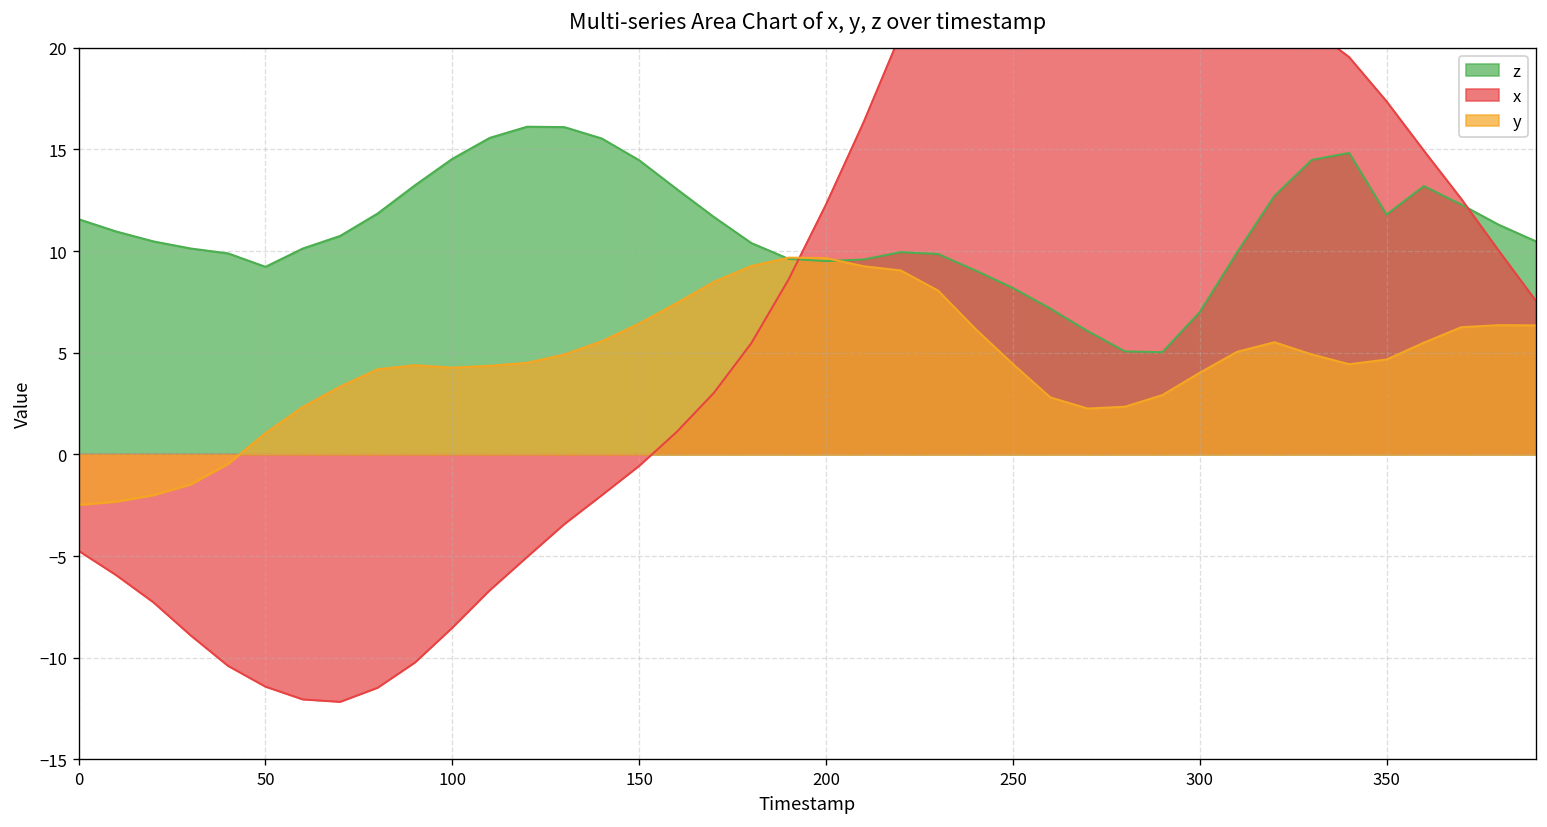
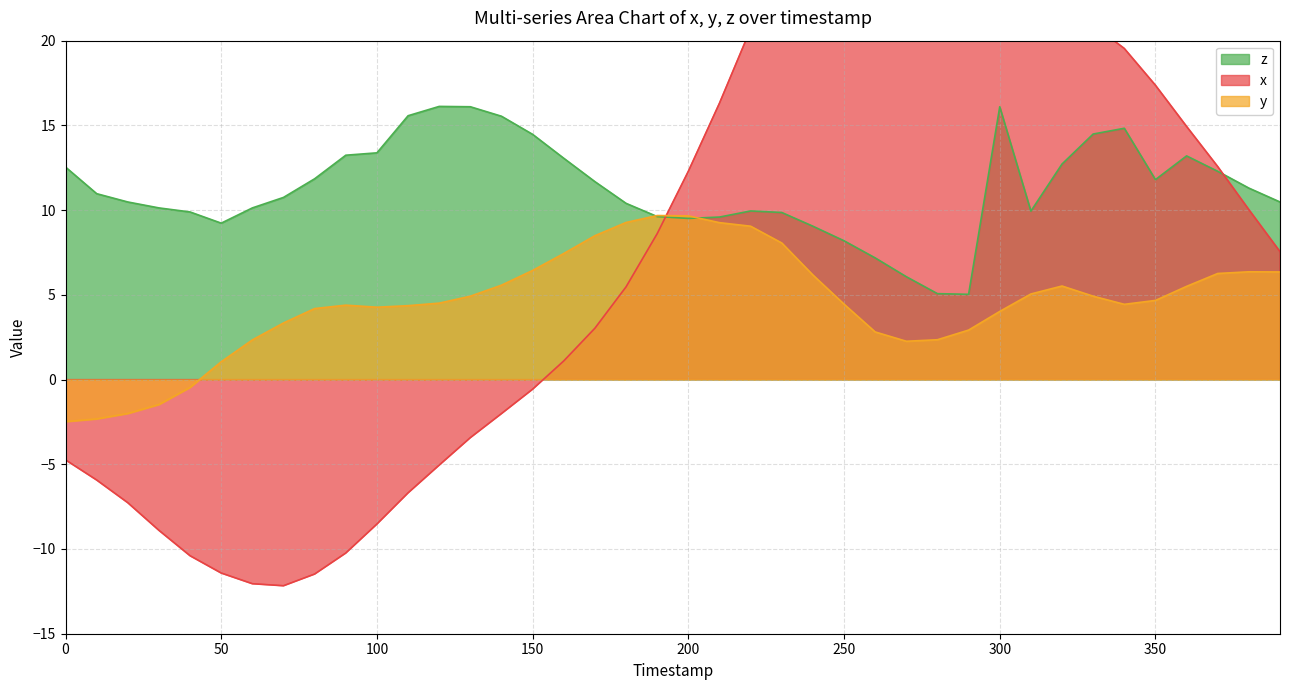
  {
    "z": {
-     "0": 11.6,
+     "0": 12.5,
      "50": 9.2,
-     "100": 14.5,
+     "100": 13.4,
      "150": 14.5,
      "250": 8.2,
-     "300": 7.0,
+     "300": 16.1,
      "350": 11.8
    }
  }
